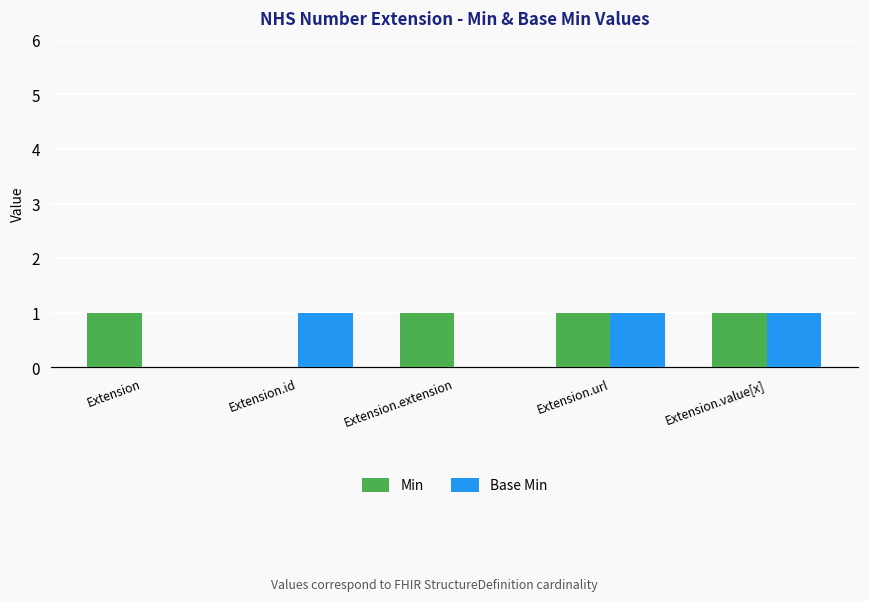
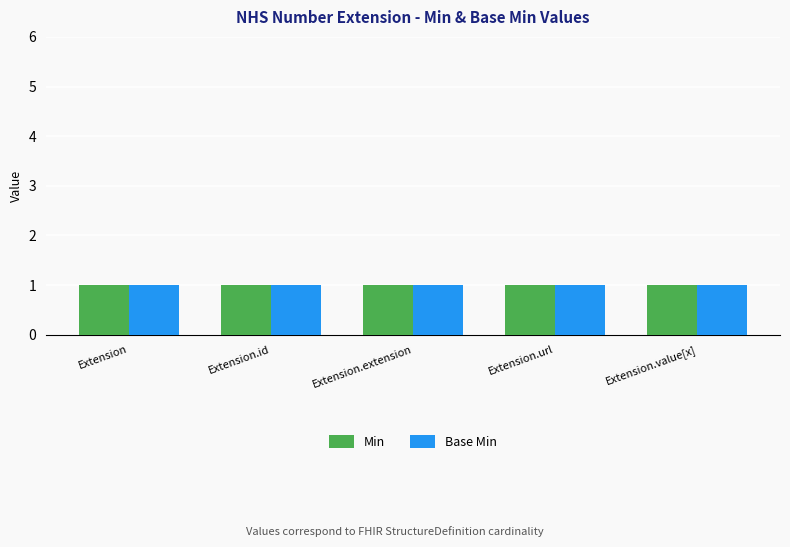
  {
    "Min": {
      "Extension": 1,
-     "Extension.id": 0,
+     "Extension.id": 1,
      "Extension.extension": 1,
      "Extension.url": 1,
      "Extension.value[x]": 1
    },
    "Base Min": {
-     "Extension": 0,
+     "Extension": 1,
      "Extension.id": 1,
-     "Extension.extension": 0,
+     "Extension.extension": 1,
      "Extension.url": 1,
      "Extension.value[x]": 1
    }
  }
